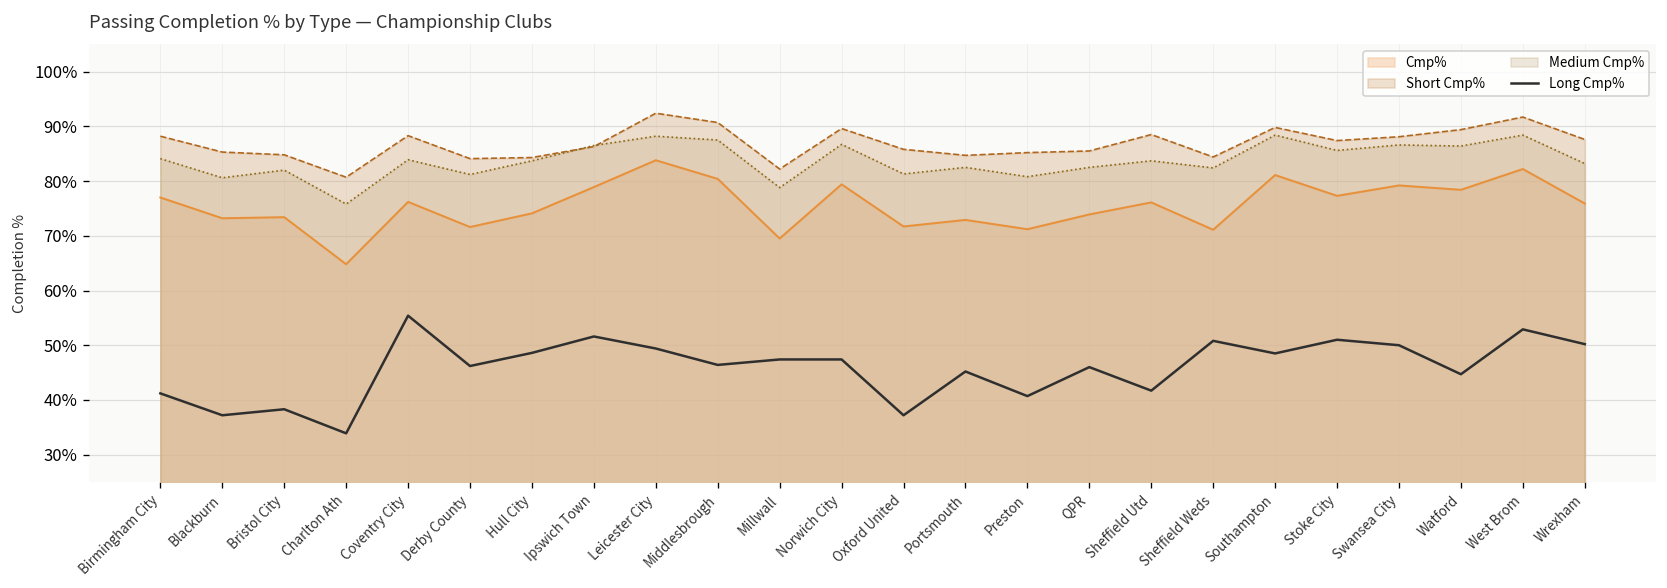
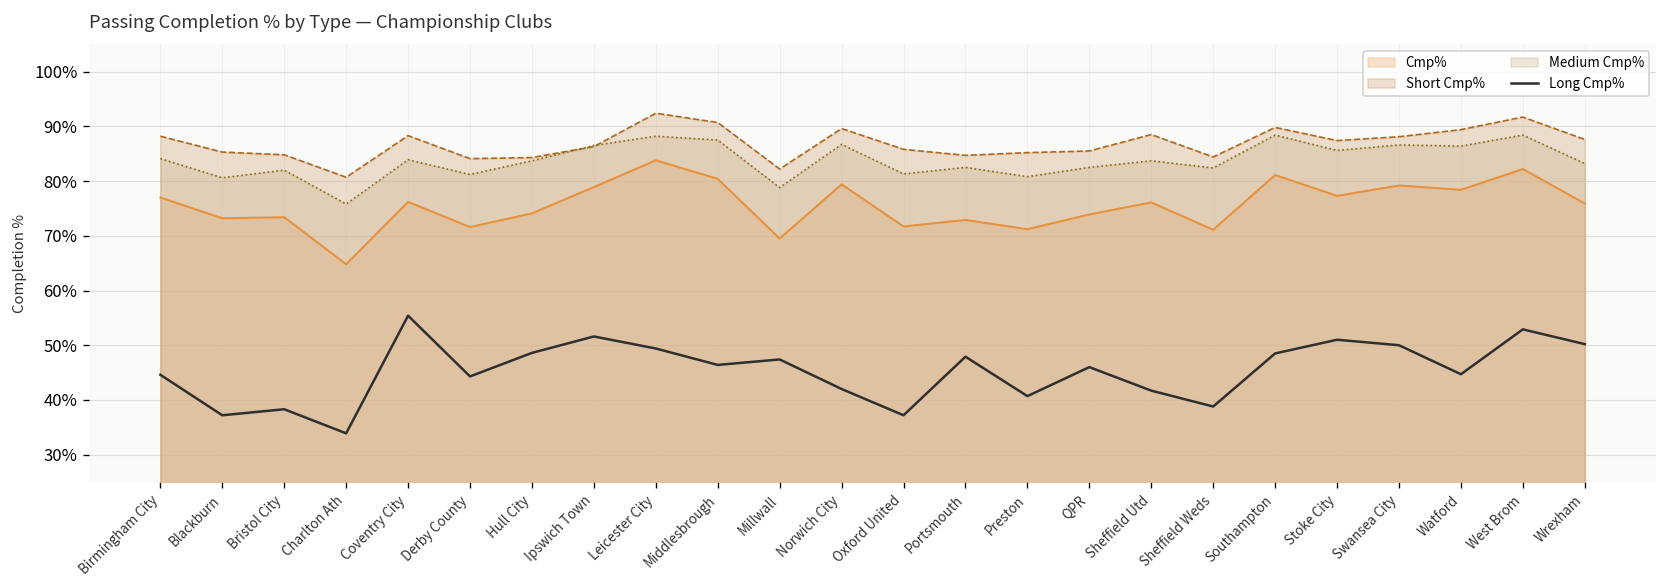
  {
    "Long Cmp%": {
-     "Birmingham City": "41%",
+     "Birmingham City": "45%",
      "Blackburn": "37%",
      "Bristol City": "38%",
      "Charlton Ath": "34%",
      "Coventry City": "55%",
-     "Derby County": "46%",
+     "Derby County": "44%",
      "Hull City": "49%",
      "Ipswich Town": "52%",
      "Leicester City": "49%",
      "Middlesbrough": "46%",
      "Millwall": "47%",
-     "Norwich City": "47%",
+     "Norwich City": "42%",
      "Oxford United": "37%",
-     "Portsmouth": "45%",
+     "Portsmouth": "48%",
      "Preston": "41%",
      "QPR": "46%",
      "Sheffield Utd": "42%",
-     "Sheffield Weds": "51%",
+     "Sheffield Weds": "39%",
      "Southampton": "49%",
      "Stoke City": "51%",
      "Swansea City": "50%",
      "Watford": "45%",
      "West Brom": "53%",
      "Wrexham": "50%"
    }
  }
